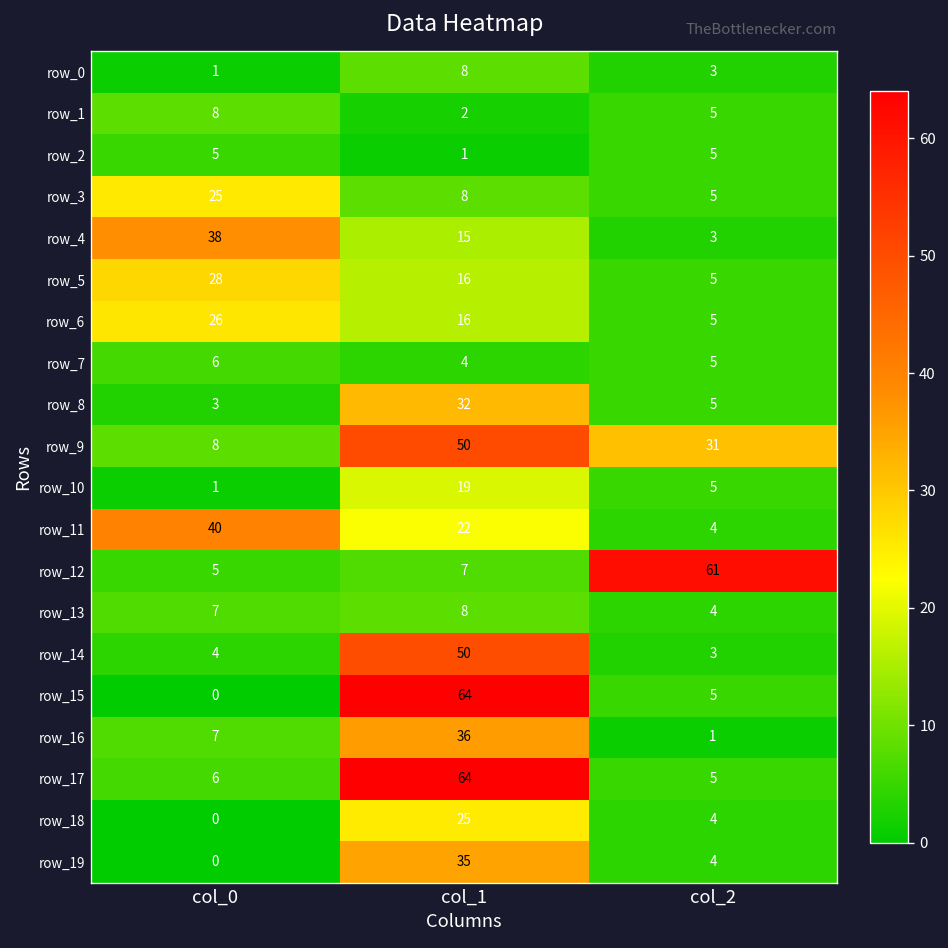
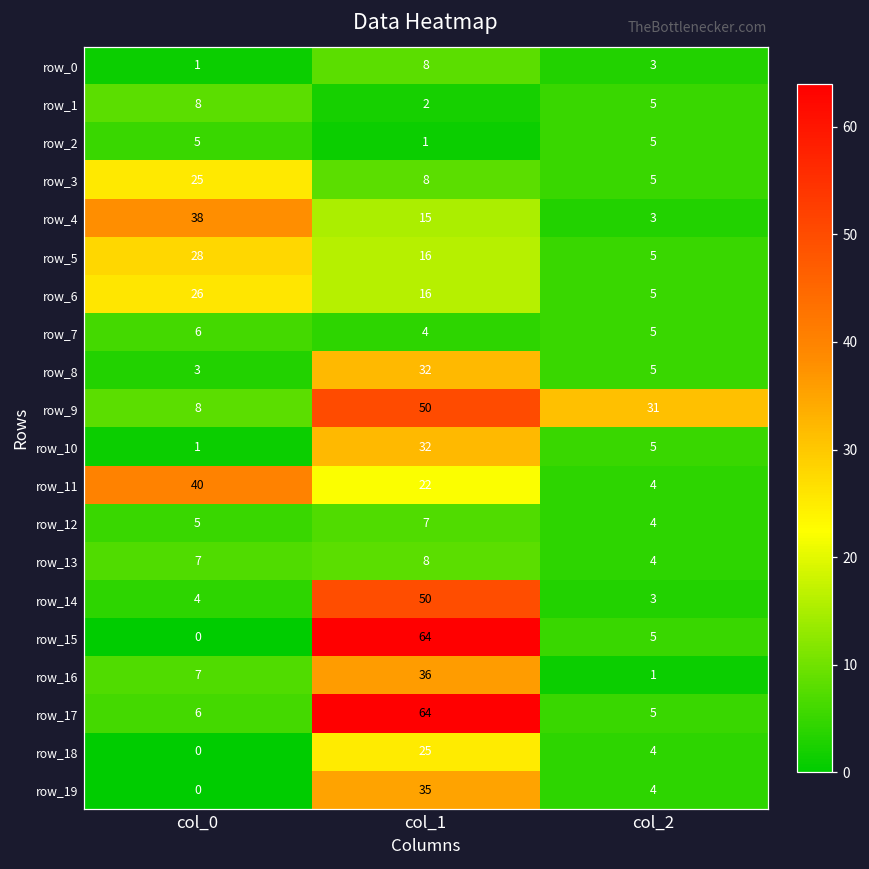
  {
    "row_0": {
      "col_0": 1,
      "col_1": 8,
      "col_2": 3
    },
    "row_1": {
      "col_0": 8,
      "col_1": 2,
      "col_2": 5
    },
    "row_2": {
      "col_0": 5,
      "col_1": 1,
      "col_2": 5
    },
    "row_3": {
      "col_0": 25,
      "col_1": 8,
      "col_2": 5
    },
    "row_4": {
      "col_0": 38,
      "col_1": 15,
      "col_2": 3
    },
    "row_5": {
      "col_0": 28,
      "col_1": 16,
      "col_2": 5
    },
    "row_6": {
      "col_0": 26,
      "col_1": 16,
      "col_2": 5
    },
    "row_7": {
      "col_0": 6,
      "col_1": 4,
      "col_2": 5
    },
    "row_8": {
      "col_0": 3,
      "col_1": 32,
      "col_2": 5
    },
    "row_9": {
      "col_0": 8,
      "col_1": 50,
      "col_2": 31
    },
    "row_10": {
      "col_0": 1,
-     "col_1": 19,
+     "col_1": 32,
      "col_2": 5
    },
    "row_11": {
      "col_0": 40,
      "col_1": 22,
      "col_2": 4
    },
    "row_12": {
      "col_0": 5,
      "col_1": 7,
-     "col_2": 61
+     "col_2": 4
    },
    "row_13": {
      "col_0": 7,
      "col_1": 8,
      "col_2": 4
    },
    "row_14": {
      "col_0": 4,
      "col_1": 50,
      "col_2": 3
    },
    "row_15": {
      "col_0": 0,
      "col_1": 64,
      "col_2": 5
    },
    "row_16": {
      "col_0": 7,
      "col_1": 36,
      "col_2": 1
    },
    "row_17": {
      "col_0": 6,
      "col_1": 64,
      "col_2": 5
    },
    "row_18": {
      "col_0": 0,
      "col_1": 25,
      "col_2": 4
    },
    "row_19": {
      "col_0": 0,
      "col_1": 35,
      "col_2": 4
    }
  }
